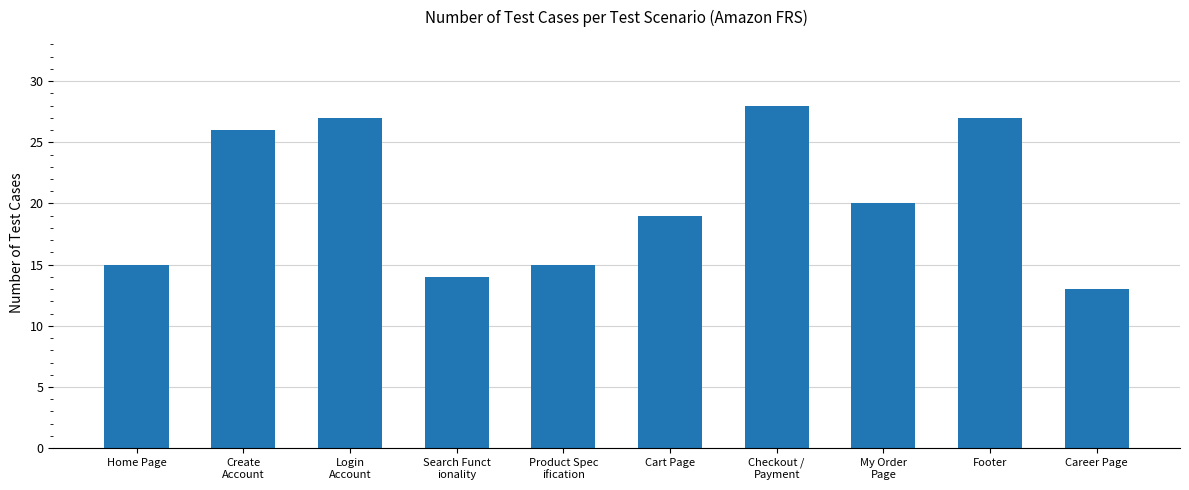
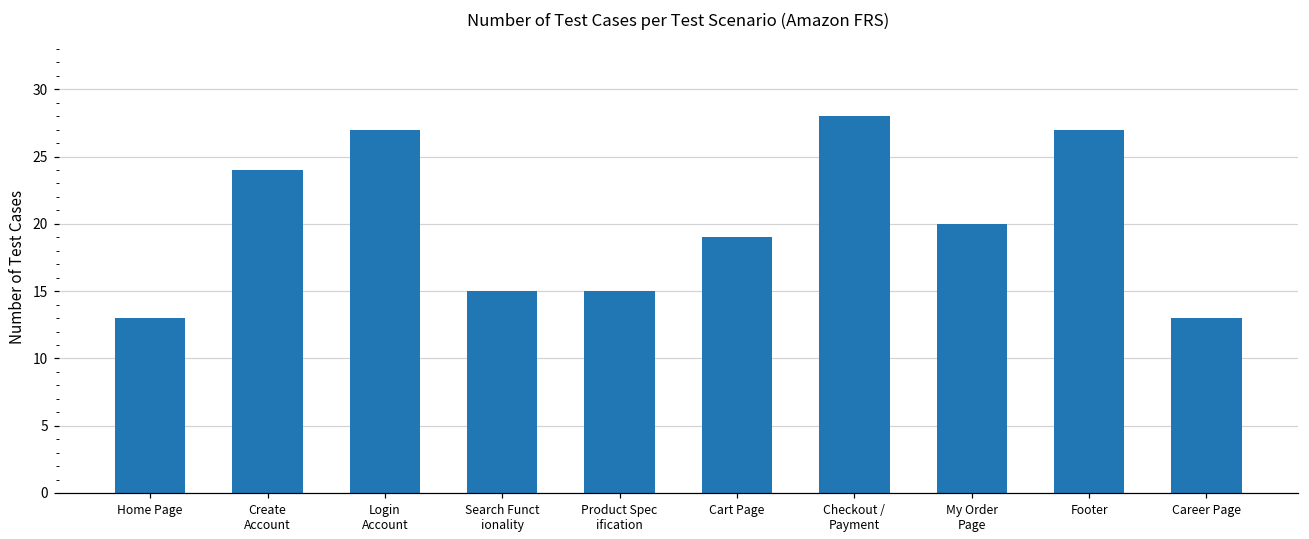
  {
-   "Home Page": 15,
-   "Create Account": 26,
+   "Home Page": 13,
+   "Create Account": 24,
    "Login Account": 27,
-   "Search Funct ionality": 14,
+   "Search Funct ionality": 15,
    "Product Spec ification": 15,
    "Cart Page": 19,
    "Checkout / Payment": 28,
    "My Order Page": 20,
    "Footer": 27,
    "Career Page": 13
  }
